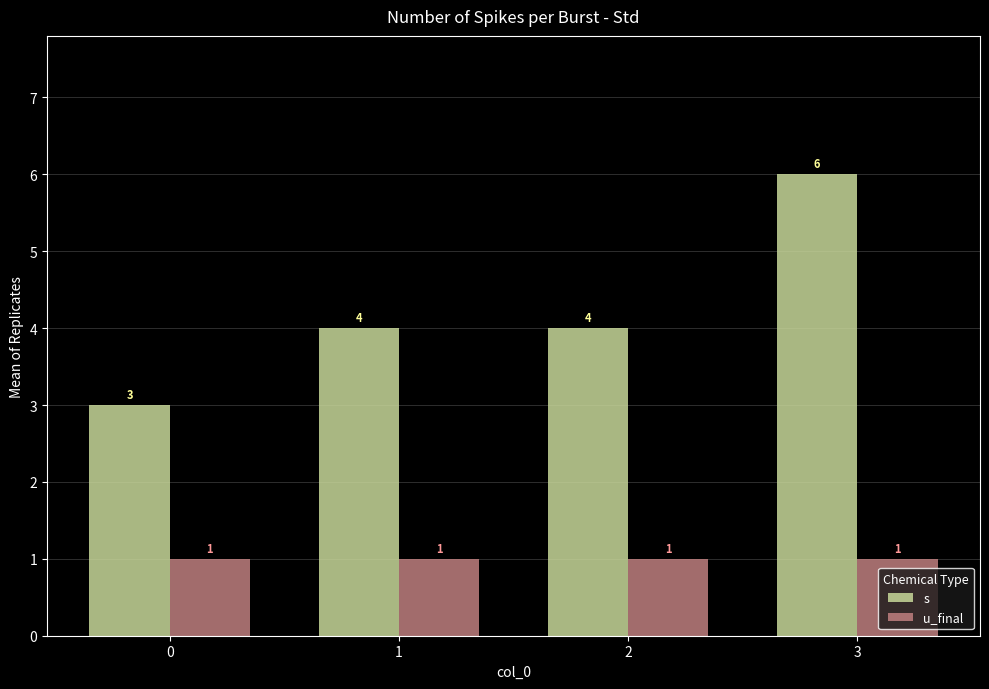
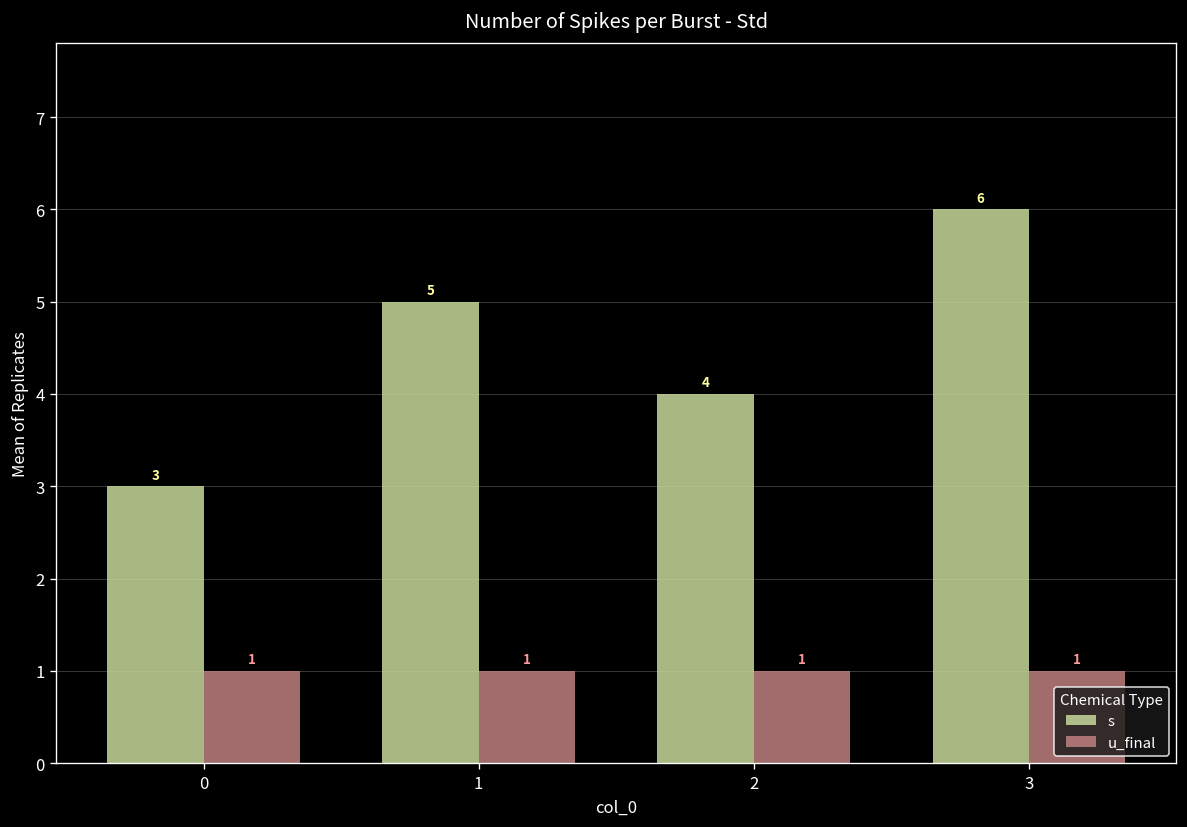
  {
    "s": {
      "0": 3,
-     "1": 4,
+     "1": 5,
      "2": 4,
      "3": 6
    },
    "u_final": {
      "0": 1,
      "1": 1,
      "2": 1,
      "3": 1
    }
  }
